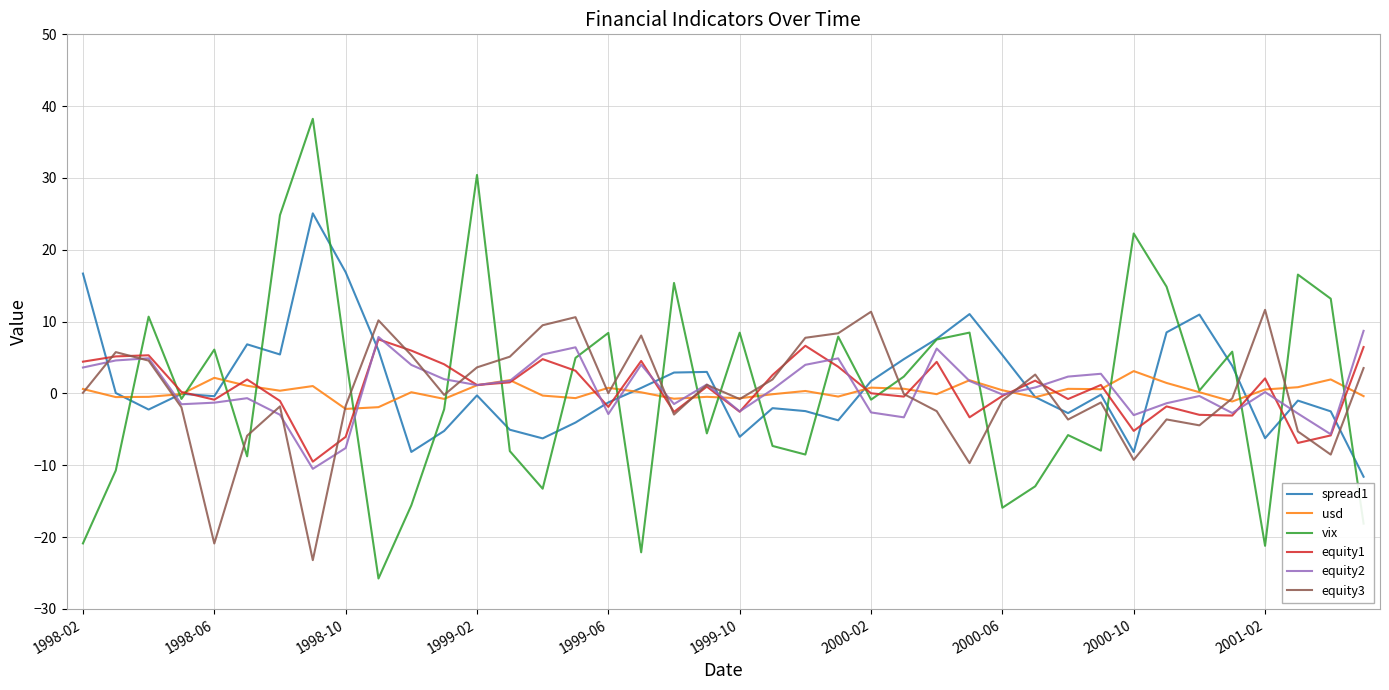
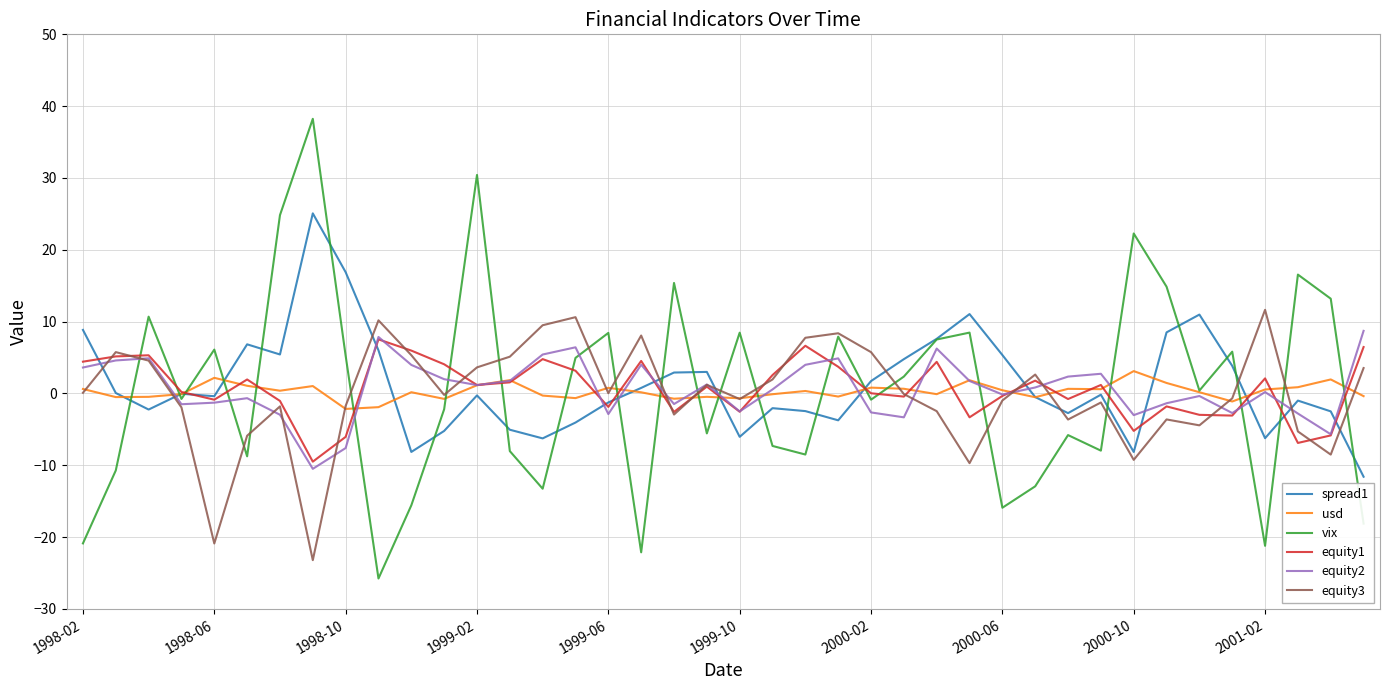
  {
    "spread1": {
-     "1998-02": 17,
+     "1998-02": 9,
      "1998-06": 0,
      "1998-10": 17,
      "1999-02": 0,
      "1999-06": -1,
      "1999-10": -6,
      "2000-02": 2,
      "2000-06": 5,
      "2000-10": -8,
      "2001-02": -6
    },
    "usd": {
      "1998-02": 1,
      "1998-06": 2,
      "1998-10": -2,
      "1999-06": 1,
      "2000-02": 1,
      "2000-06": 0,
      "2000-10": 3,
      "2001-02": 1
    },
    "vix": {
      "1998-02": -21,
      "1998-06": 6,
      "1998-10": 5,
      "1999-02": 30,
      "1999-06": 8,
      "1999-10": 8,
      "2000-02": -1,
      "2000-06": -16,
      "2000-10": 22,
      "2001-02": -21
    },
    "equity1": {
      "1998-02": 4,
      "1998-06": -1,
      "1998-10": -6,
      "1999-06": -2,
      "2000-02": 0,
      "2000-10": -5,
      "2001-02": 2
    },
    "equity2": {
      "1998-02": 4,
      "1998-06": -1,
      "1998-10": -8,
      "1999-06": -3,
      "2000-02": -3,
      "2000-10": -3,
      "2001-02": 0
    },
    "equity3": {
      "1998-02": 0,
      "1998-06": -21,
      "1998-10": -2,
      "1999-02": 4,
      "1999-06": 0,
-     "2000-02": 11,
+     "2000-02": 6,
      "2000-06": -1,
      "2000-10": -9,
      "2001-02": 12
    }
  }
